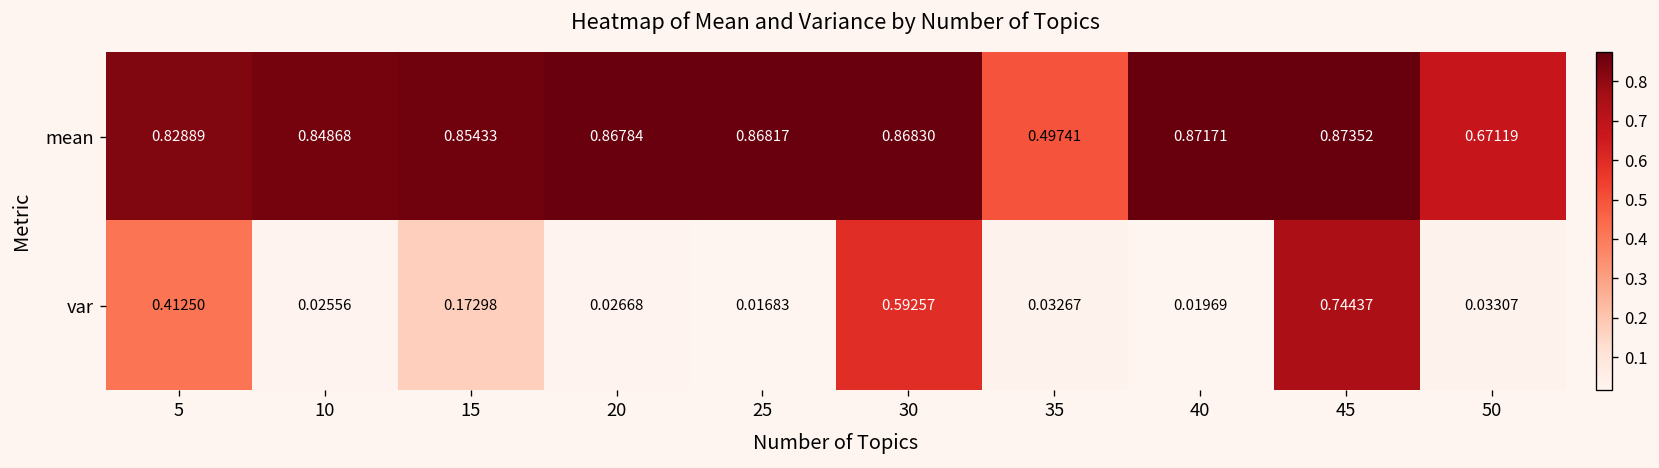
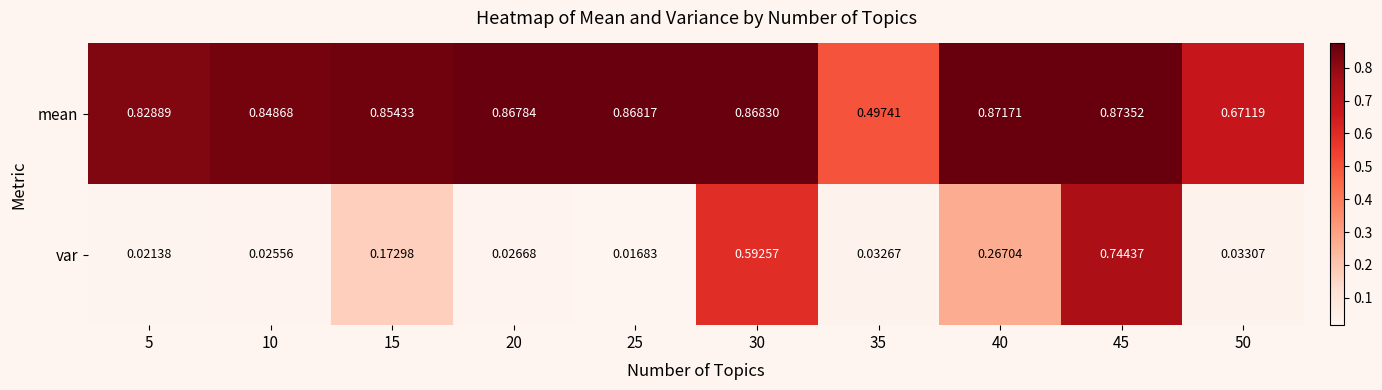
  {
    "mean": {
      "5": 0.82889,
      "10": 0.84868,
      "15": 0.85433,
      "20": 0.86784,
      "25": 0.86817,
      "30": 0.86830,
      "35": 0.49741,
      "40": 0.87171,
      "45": 0.87352,
      "50": 0.67119
    },
    "var": {
-     "5": 0.41250,
+     "5": 0.02138,
      "10": 0.02556,
      "15": 0.17298,
      "20": 0.02668,
      "25": 0.01683,
      "30": 0.59257,
      "35": 0.03267,
-     "40": 0.01969,
+     "40": 0.26704,
      "45": 0.74437,
      "50": 0.03307
    }
  }
